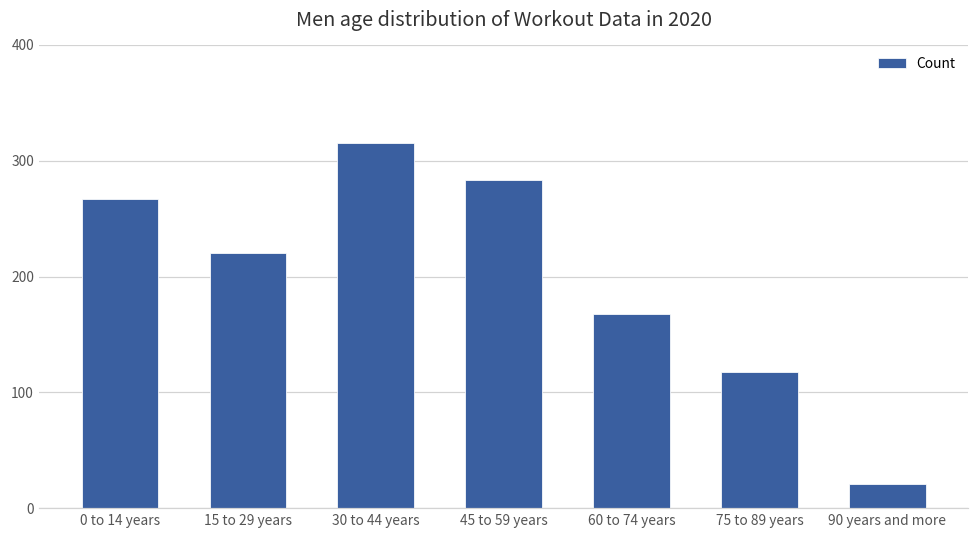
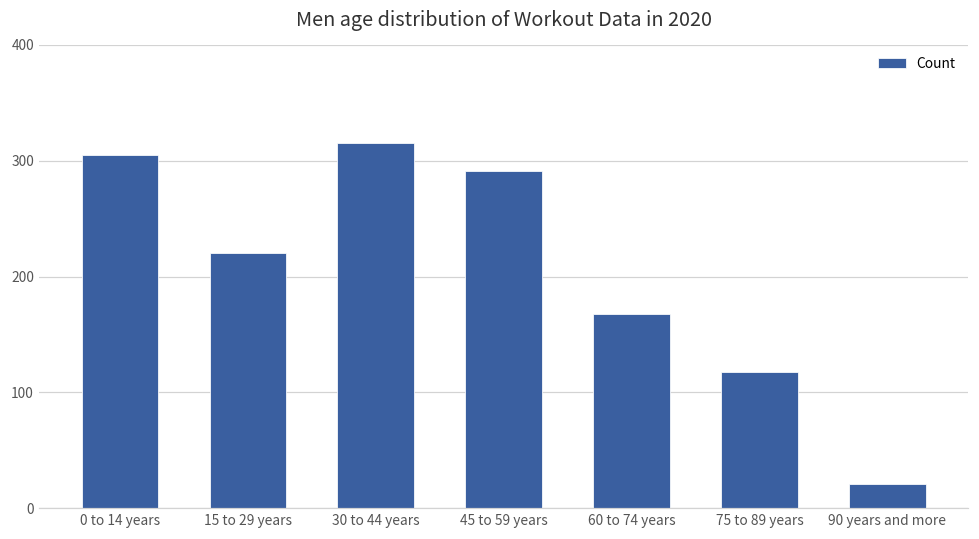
  {
-   "0 to 14 years": 267,
+   "0 to 14 years": 305,
    "15 to 29 years": 220,
    "30 to 44 years": 315,
-   "45 to 59 years": 283,
+   "45 to 59 years": 291,
    "60 to 74 years": 168,
    "75 to 89 years": 118,
    "90 years and more": 21
  }
